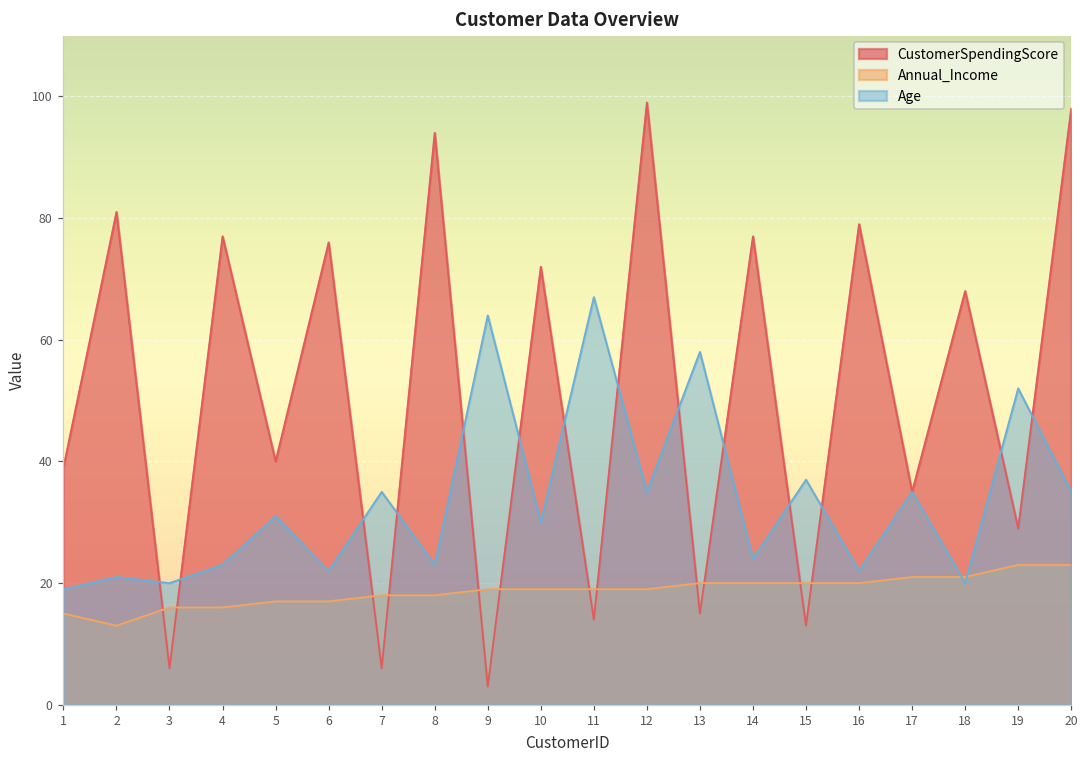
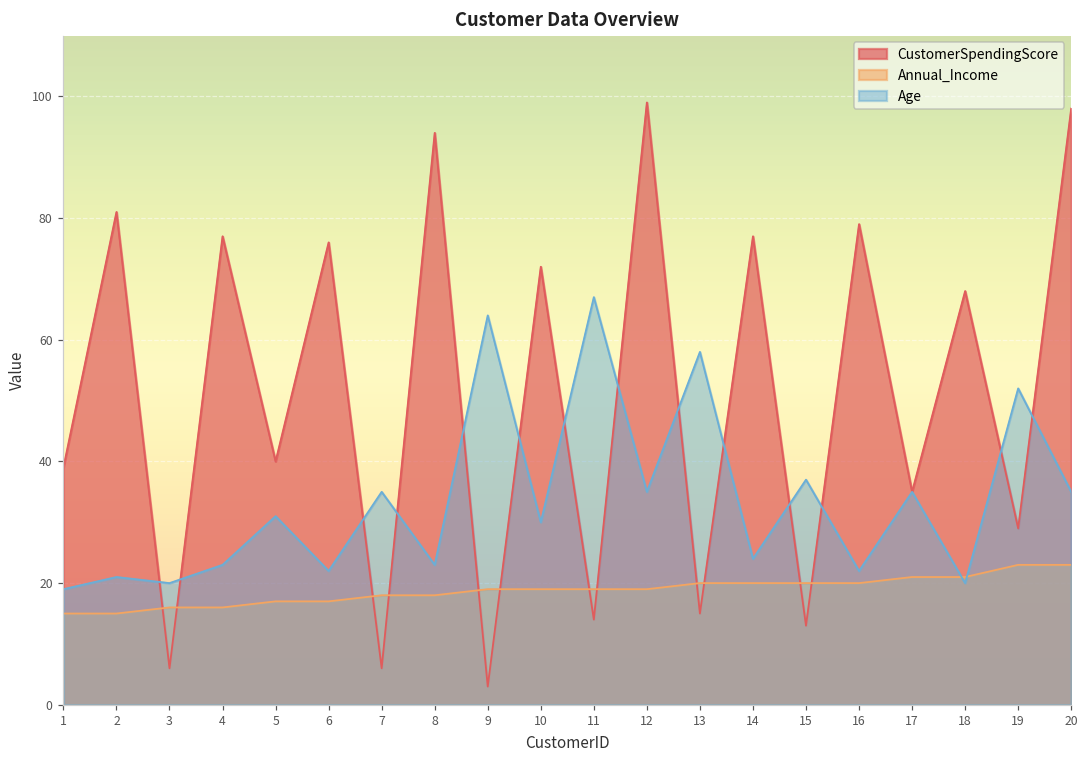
  {
    "CustomerSpendingScore": {
      "1": 39,
      "2": 81,
      "3": 6,
      "4": 77,
      "5": 40,
      "6": 76,
      "7": 6,
      "8": 94,
      "9": 3,
      "10": 72,
      "11": 14,
      "12": 99,
      "13": 15,
      "14": 77,
      "15": 13,
      "16": 79,
      "18": 68,
      "19": 29,
      "20": 98
    },
    "Annual_Income": {
      "1": 15,
-     "2": 13,
+     "2": 15,
      "3": 16,
      "4": 16,
      "5": 17,
      "6": 17,
      "7": 18,
      "8": 18,
      "9": 19,
      "10": 19,
      "11": 19,
      "12": 19,
      "13": 20,
      "14": 20,
      "15": 20,
      "16": 20,
      "17": 21,
      "18": 21,
      "19": 23,
      "20": 23
    },
    "Age": {
      "1": 19,
      "2": 21,
      "3": 20,
      "4": 23,
      "5": 31,
      "6": 22,
      "7": 35,
      "8": 23,
      "9": 64,
      "10": 30,
      "11": 67,
      "12": 35,
      "13": 58,
      "14": 24,
      "15": 37,
      "16": 22,
      "18": 20,
      "19": 52,
      "20": 35
    }
  }
